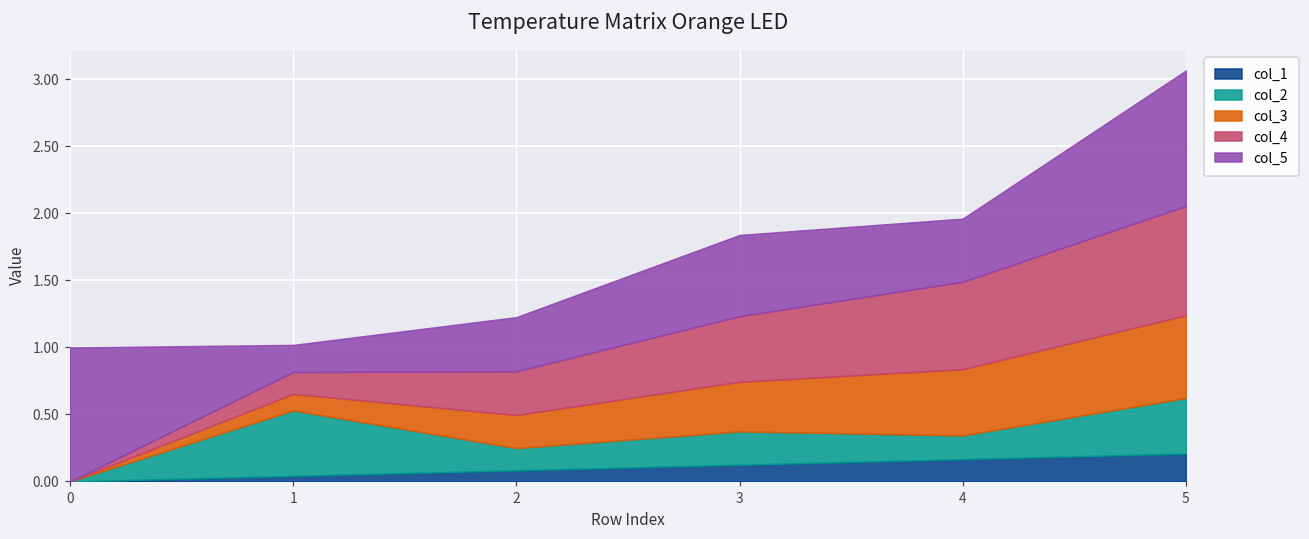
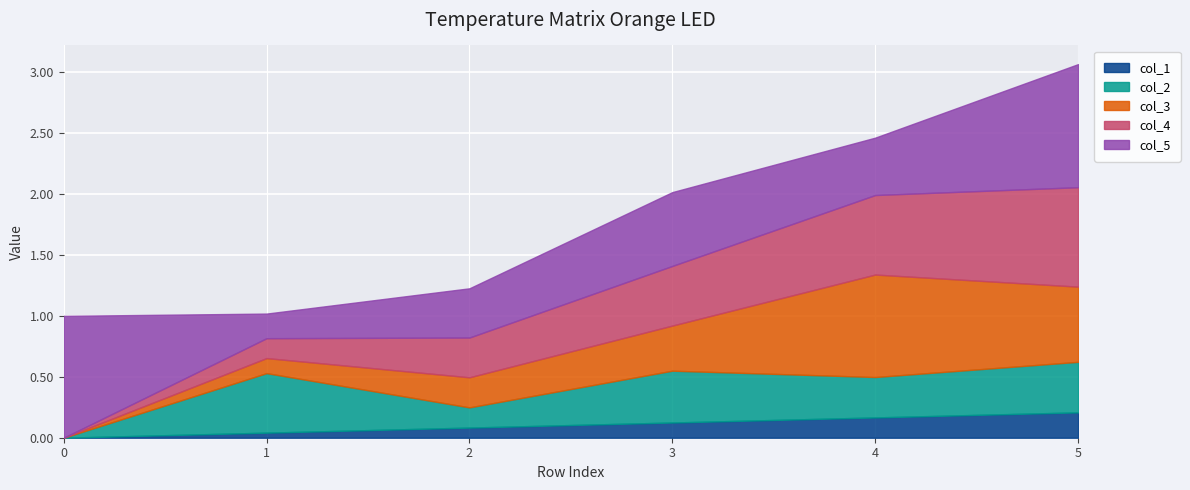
  {
    "col_1": {
      "1": 0.04,
      "2": 0.08,
      "3": 0.12,
      "4": 0.17,
      "5": 0.21
    },
    "col_2": {
      "1": 0.49,
      "2": 0.17,
-     "3": 0.25,
-     "4": 0.18,
+     "3": 0.43,
+     "4": 0.33,
      "5": 0.41
    },
    "col_3": {
      "1": 0.12,
      "2": 0.25,
      "3": 0.37,
-     "4": 0.49,
+     "4": 0.84,
      "5": 0.62
    },
    "col_4": {
      "1": 0.16,
      "2": 0.33,
      "3": 0.49,
      "4": 0.65,
      "5": 0.82
    },
    "col_5": {
      "0": 1.00,
      "1": 0.20,
      "2": 0.40,
      "3": 0.61,
      "4": 0.47,
      "5": 1.01
    }
  }
